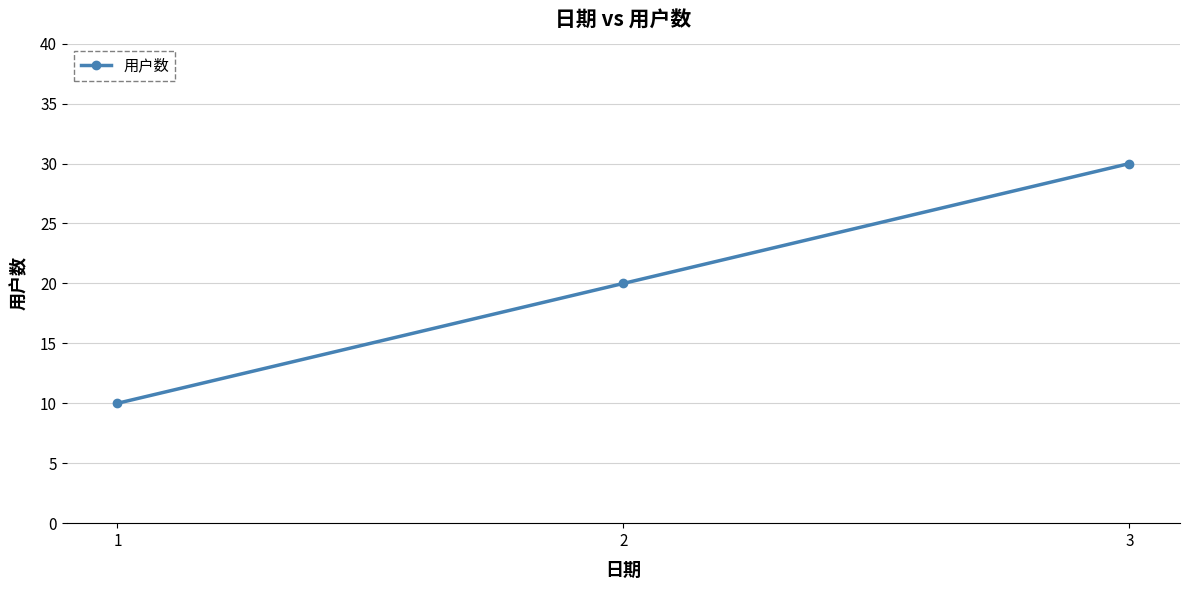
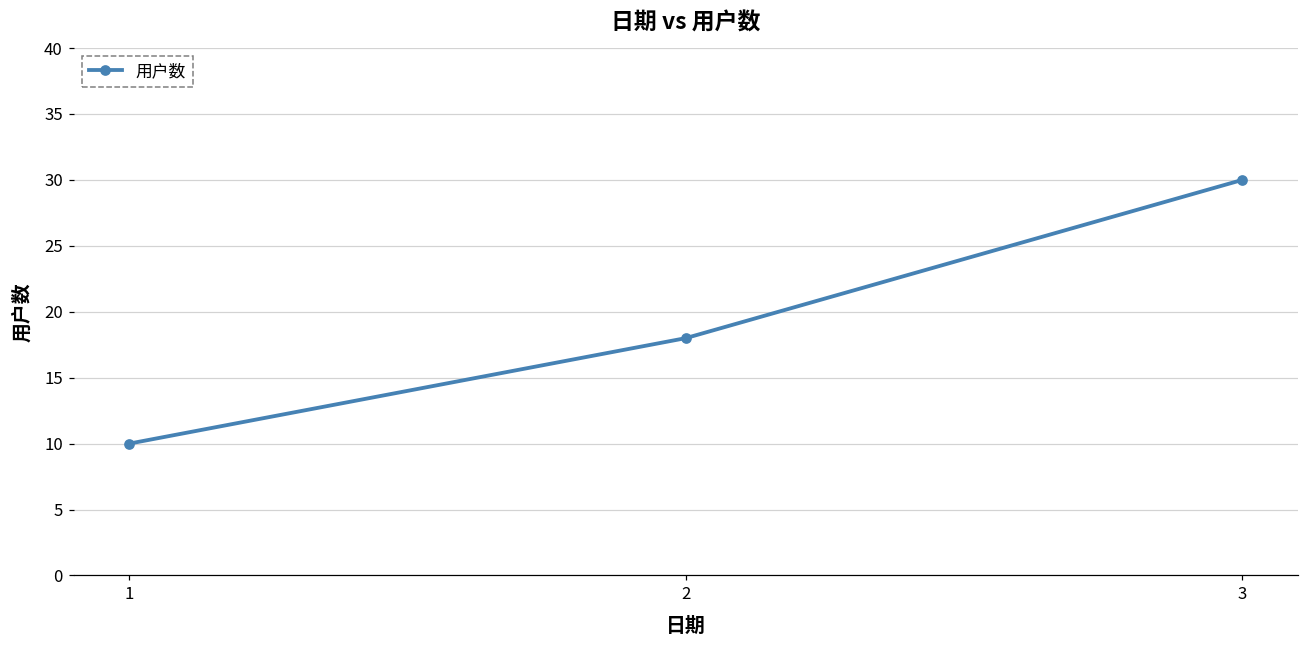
  {
    "1": 10,
-   "2": 20,
+   "2": 18,
    "3": 30
  }
